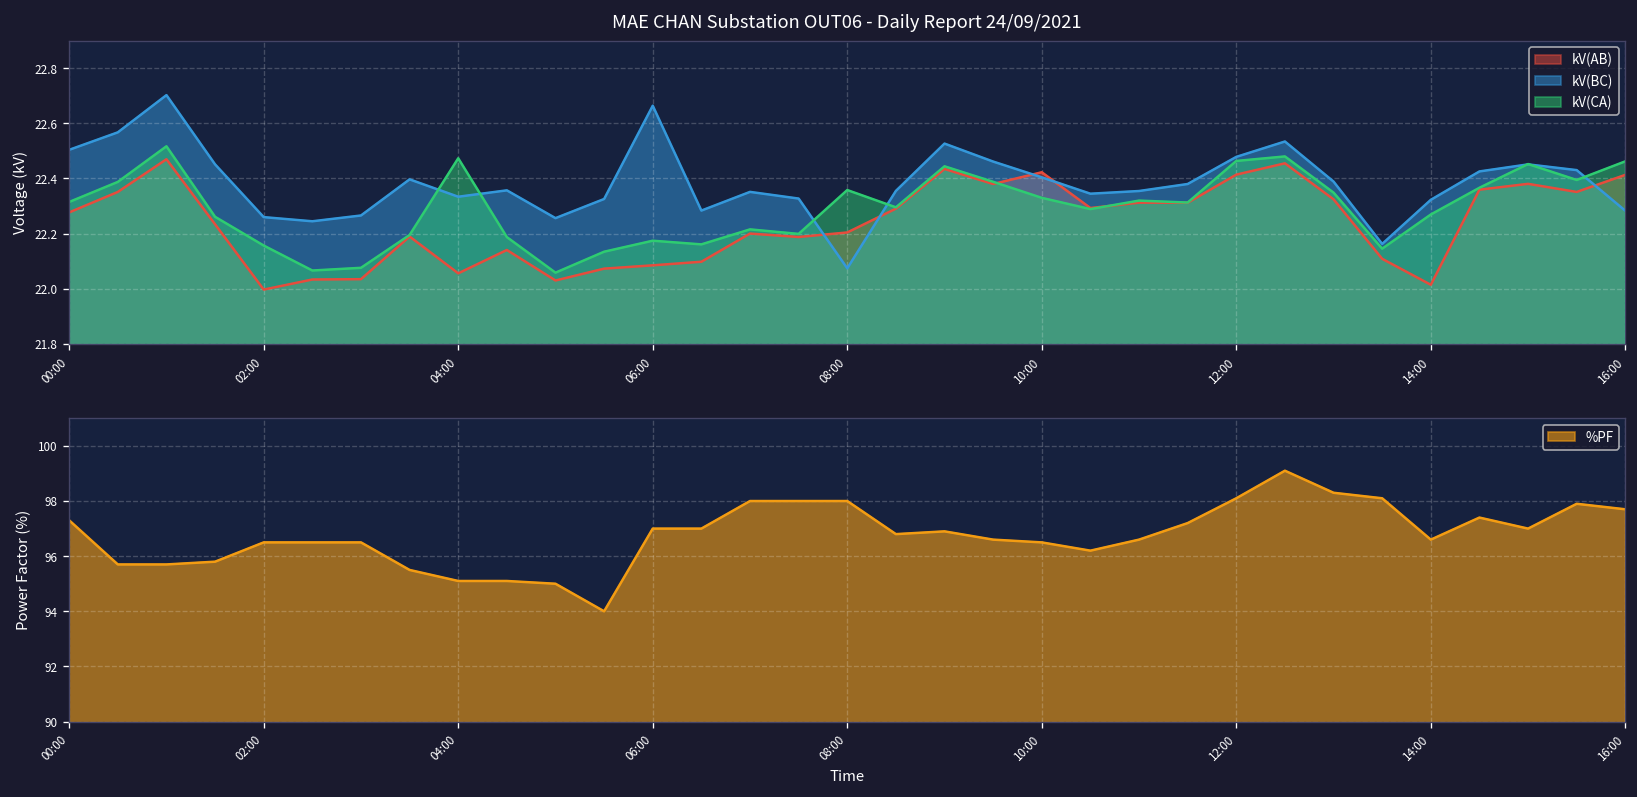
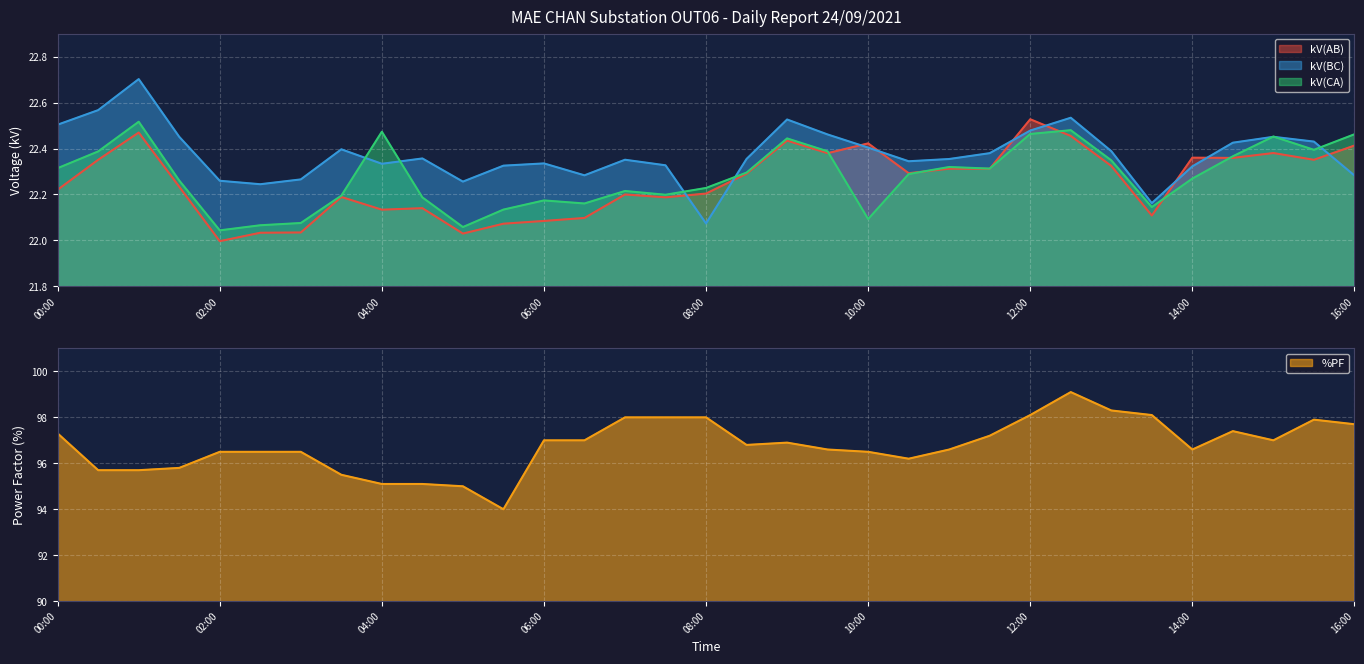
  {
    "MAE CHAN Substation OUT06 - Daily Report 24/09/2021": {
      "kV(AB)": {
-       "00:00": 22.28,
+       "00:00": 22.22,
        "02:00": 22.00,
-       "04:00": 22.06,
+       "04:00": 22.13,
        "06:00": 22.08,
        "08:00": 22.20,
        "10:00": 22.42,
-       "12:00": 22.41,
-       "14:00": 22.01,
+       "12:00": 22.53,
+       "14:00": 22.36,
        "16:00": 22.41
      },
      "kV(BC)": {
        "00:00": 22.50,
        "02:00": 22.26,
        "04:00": 22.33,
-       "06:00": 22.66,
+       "06:00": 22.34,
        "08:00": 22.07,
        "10:00": 22.40,
        "12:00": 22.48,
        "14:00": 22.32,
        "16:00": 22.28
      },
      "kV(CA)": {
        "00:00": 22.31,
-       "02:00": 22.16,
+       "02:00": 22.04,
        "04:00": 22.47,
        "06:00": 22.17,
-       "08:00": 22.36,
-       "10:00": 22.33,
+       "08:00": 22.23,
+       "10:00": 22.09,
        "12:00": 22.46,
        "14:00": 22.27,
        "16:00": 22.46
      }
    }
  }
